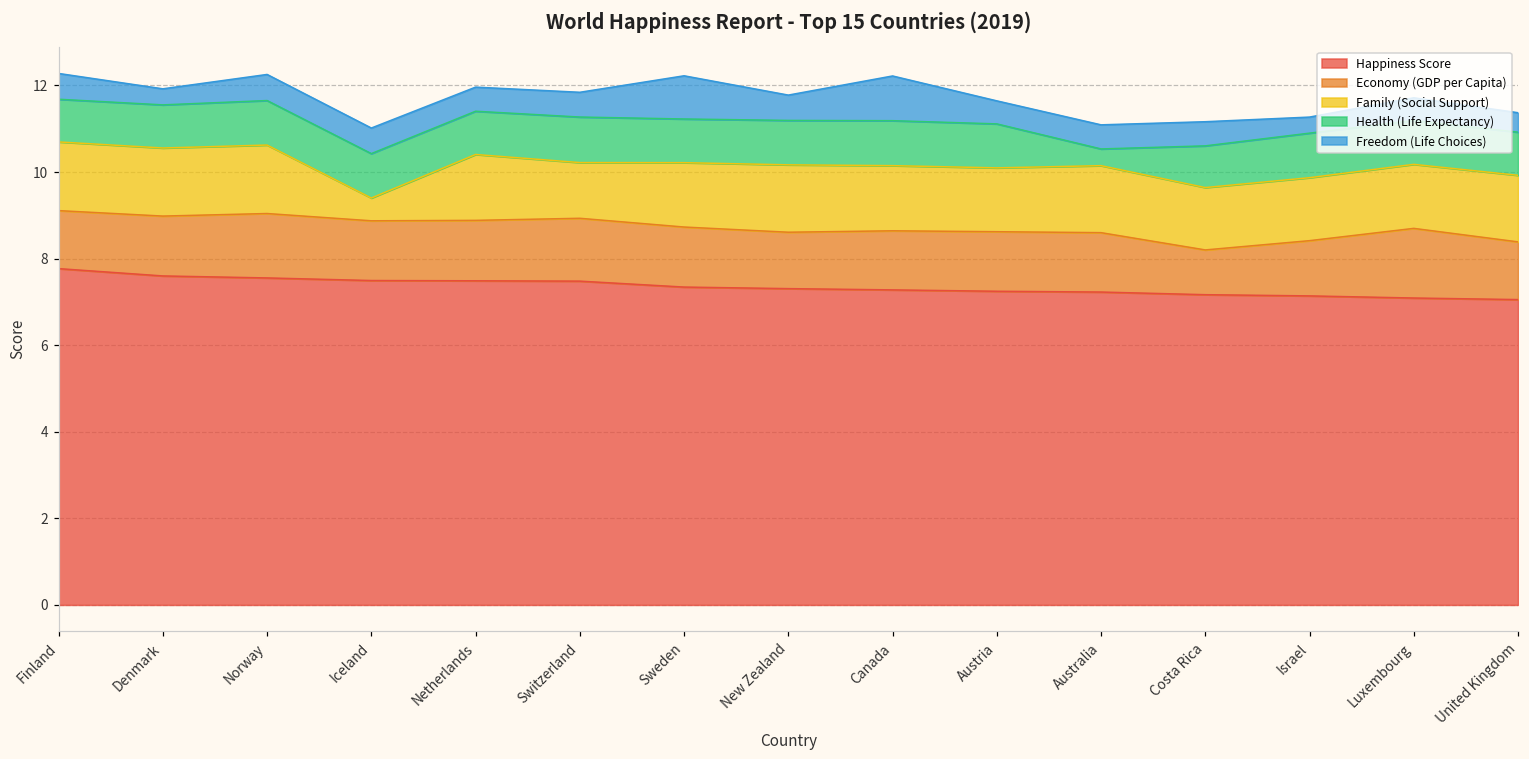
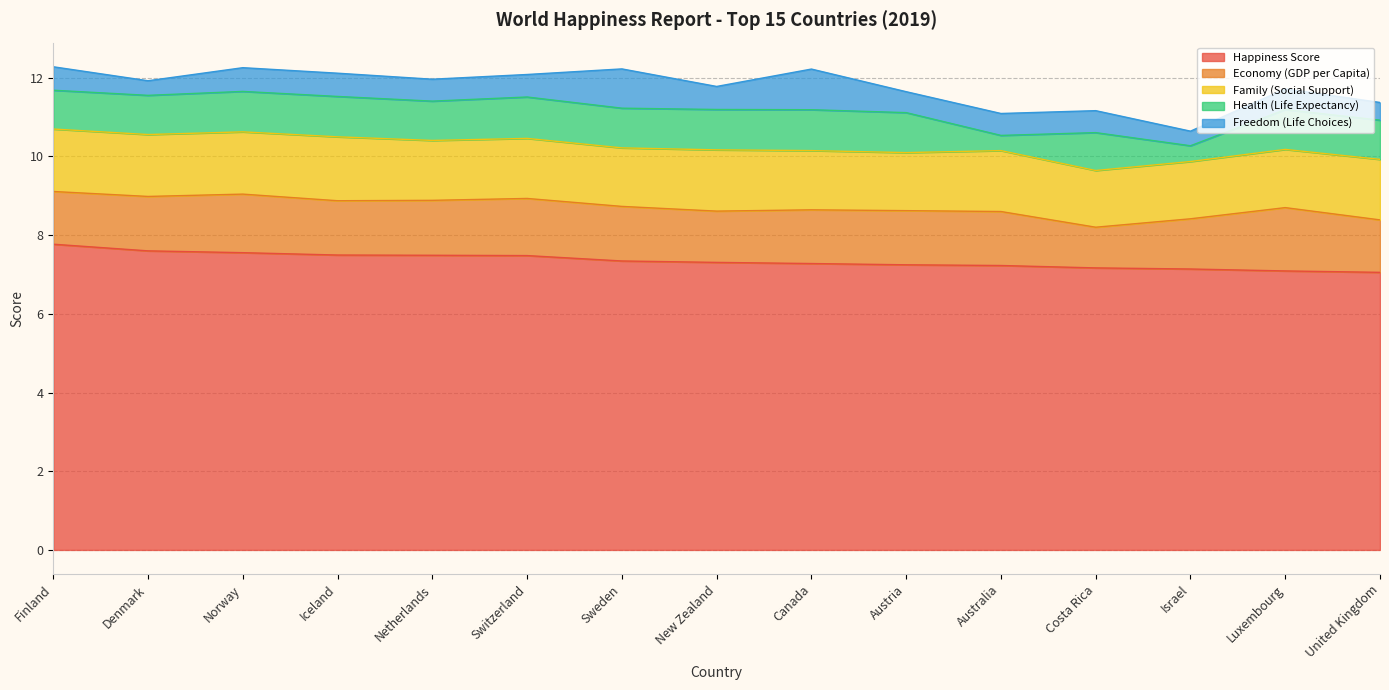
  {
    "Family (Social Support)": {
      "Finland": 1.6,
      "Denmark": 1.6,
      "Norway": 1.6,
-     "Iceland": 0.5,
+     "Iceland": 1.6,
      "Netherlands": 1.5,
-     "Switzerland": 1.3,
+     "Switzerland": 1.5,
      "Sweden": 1.5,
      "New Zealand": 1.6,
      "Canada": 1.5,
      "Austria": 1.5,
      "Australia": 1.5,
      "Costa Rica": 1.4,
      "Israel": 1.5,
      "Luxembourg": 1.5,
      "United Kingdom": 1.5
    },
    "Health (Life Expectancy)": {
      "Finland": 1.0,
      "Denmark": 1.0,
      "Norway": 1.0,
      "Iceland": 1.0,
      "Netherlands": 1.0,
      "Switzerland": 1.1,
      "Sweden": 1.0,
      "New Zealand": 1.0,
      "Canada": 1.0,
      "Austria": 1.0,
      "Australia": 0.4,
      "Costa Rica": 1.0,
-     "Israel": 1.0,
+     "Israel": 0.4,
      "United Kingdom": 1.0
    },
    "Freedom (Life Choices)": {
      "Finland": 0.6,
      "Denmark": 0.4,
      "Norway": 0.6,
      "Iceland": 0.6,
      "Netherlands": 0.6,
      "Switzerland": 0.6,
      "Sweden": 1.0,
      "New Zealand": 0.6,
      "Canada": 1.0,
      "Austria": 0.5,
      "Australia": 0.6,
      "Costa Rica": 0.6,
      "Israel": 0.4,
      "United Kingdom": 0.4
    }
  }
